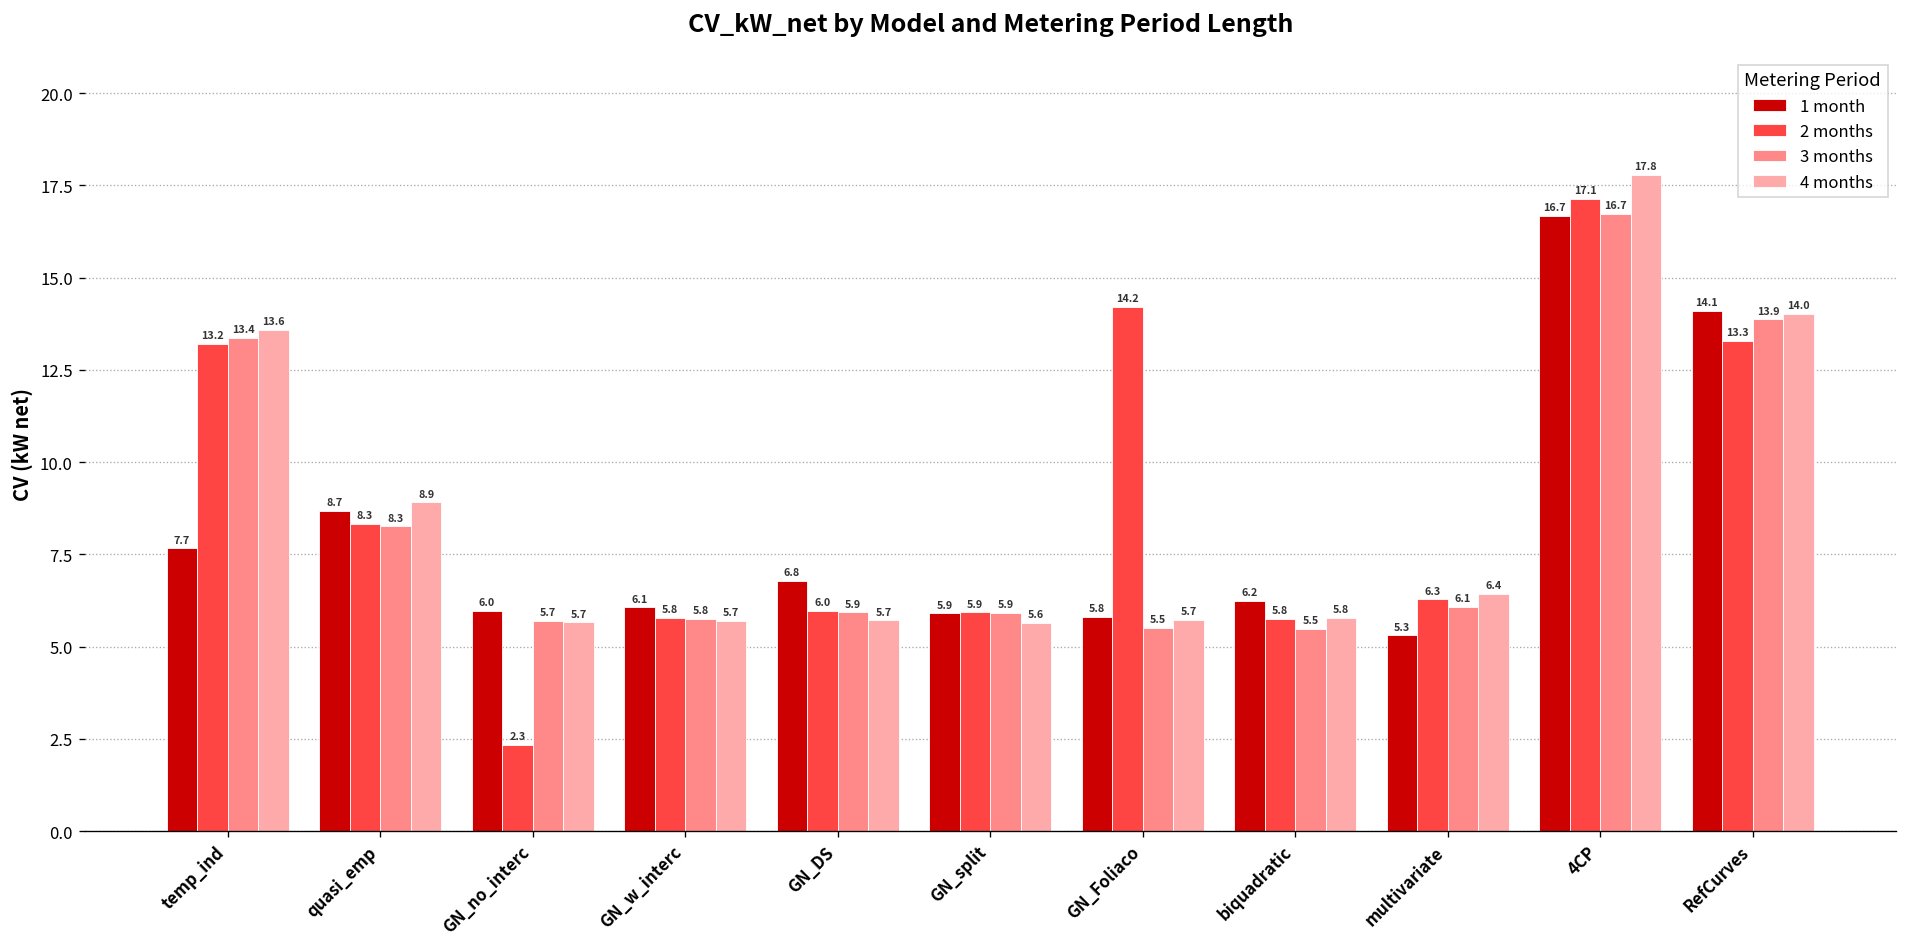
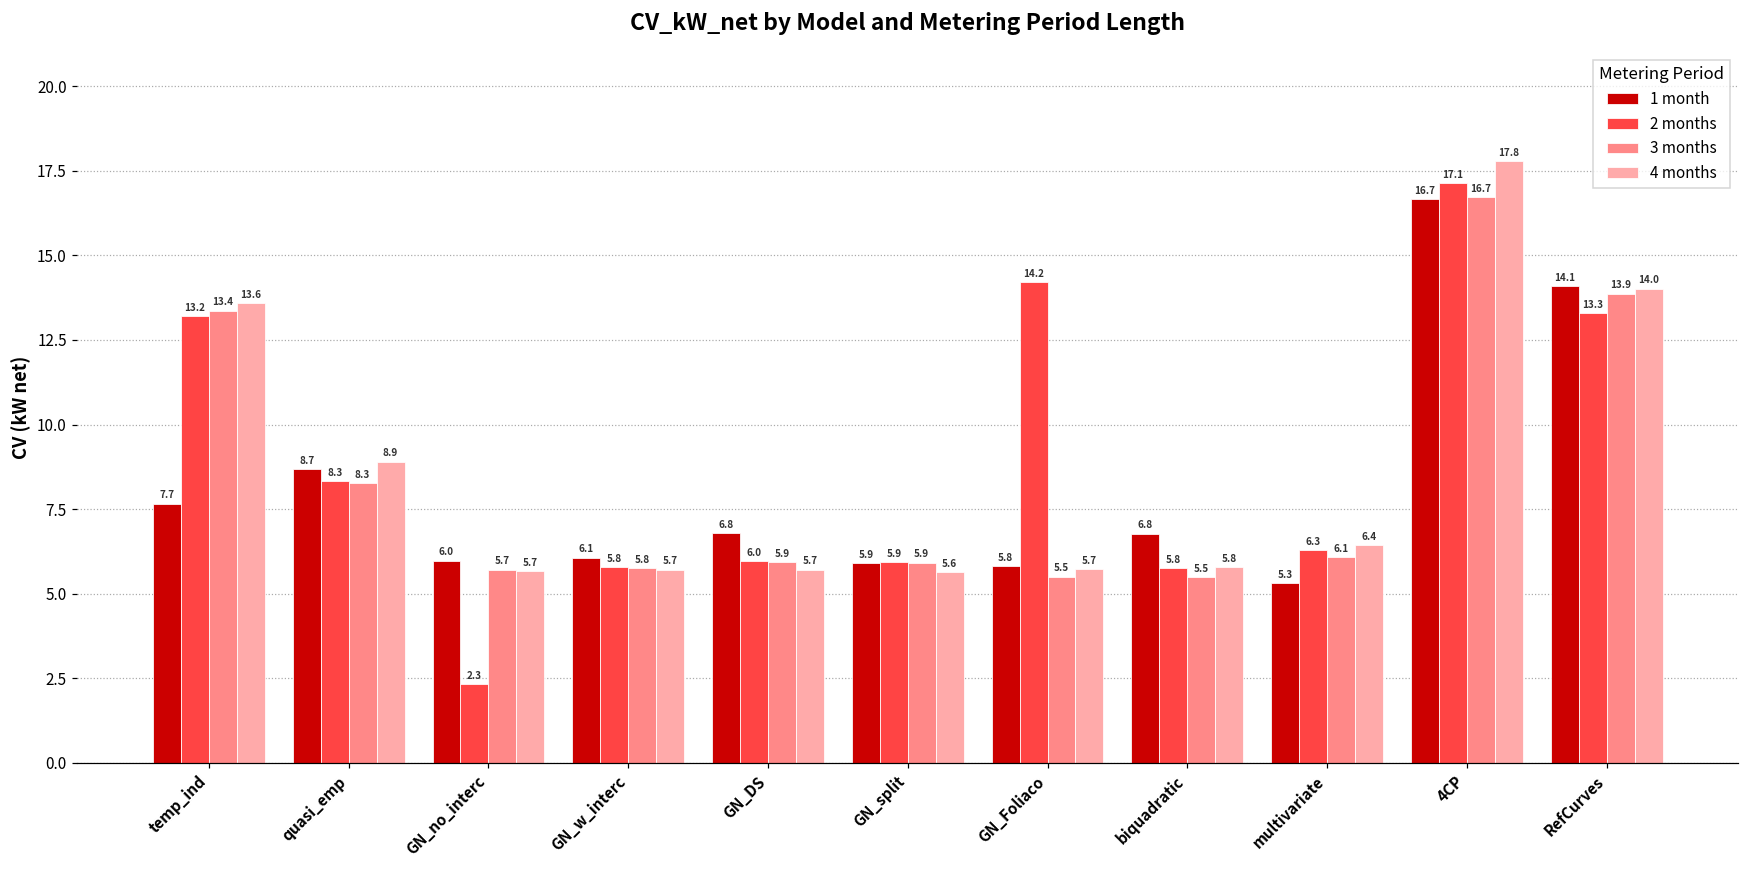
  {
    "1 month": {
      "temp_ind": 7.7,
      "quasi_emp": 8.7,
      "GN_no_interc": 6.0,
      "GN_w_interc": 6.1,
      "GN_DS": 6.8,
      "GN_split": 5.9,
      "GN_Foliaco": 5.8,
-     "biquadratic": 6.2,
+     "biquadratic": 6.8,
      "multivariate": 5.3,
      "4CP": 16.7,
      "RefCurves": 14.1
    },
    "2 months": {
      "temp_ind": 13.2,
      "quasi_emp": 8.3,
      "GN_no_interc": 2.3,
      "GN_w_interc": 5.8,
      "GN_DS": 6.0,
      "GN_split": 5.9,
      "GN_Foliaco": 14.2,
      "biquadratic": 5.8,
      "multivariate": 6.3,
      "4CP": 17.1,
      "RefCurves": 13.3
    }
  }
